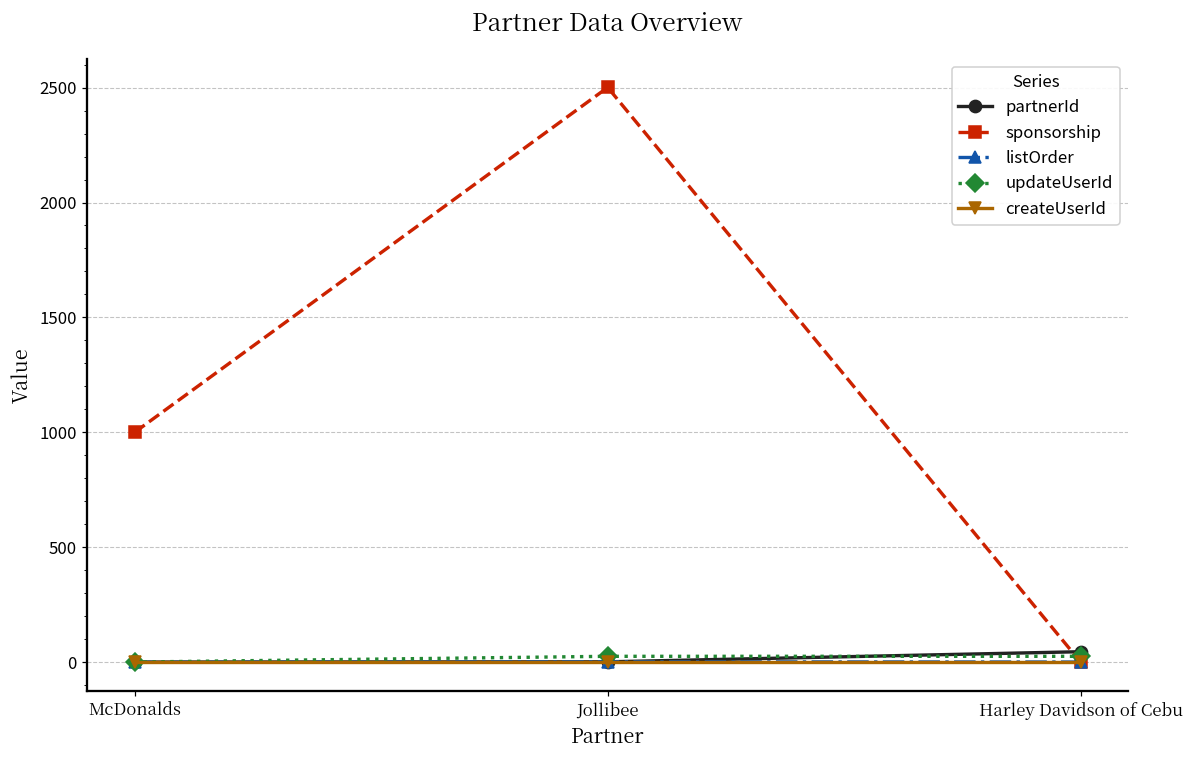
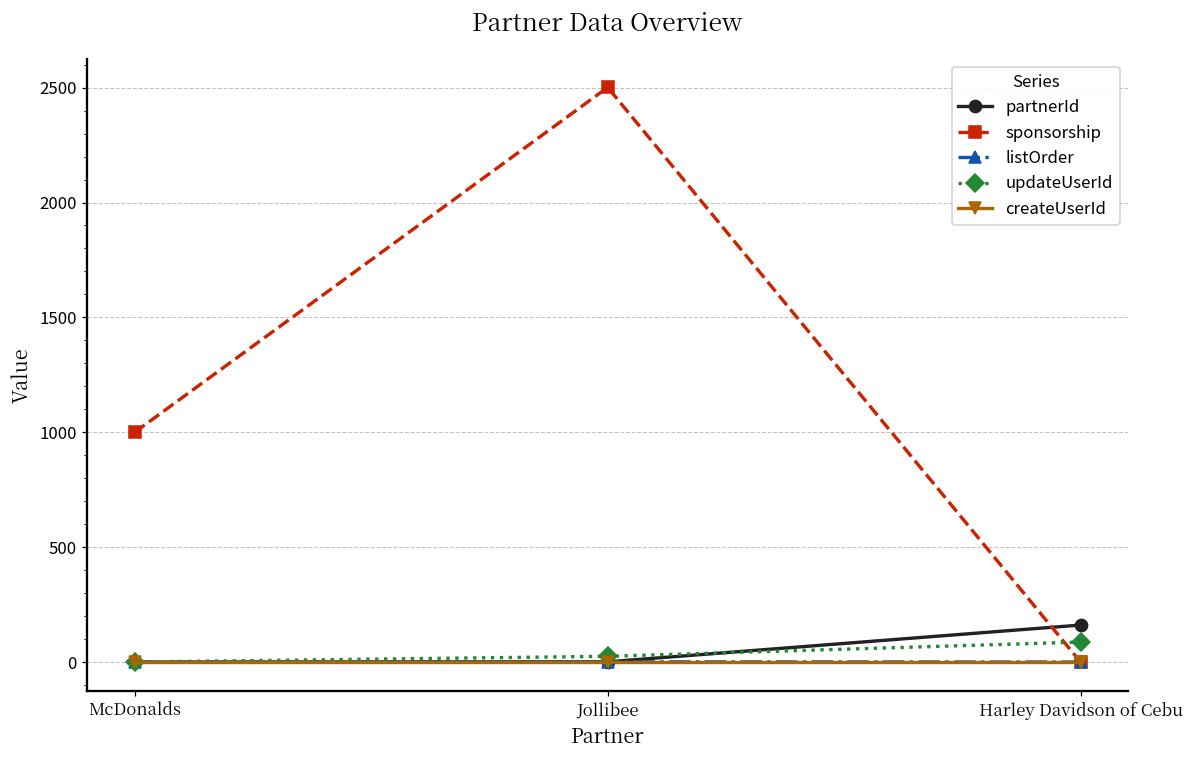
  {
    "partnerId": {
-     "Harley Davidson of Cebu": 50
+     "Harley Davidson of Cebu": 160
    },
    "sponsorship": {
      "McDonalds": 1000,
      "Jollibee": 2500
    },
    "updateUserId": {
      "Jollibee": 30,
-     "Harley Davidson of Cebu": 30
+     "Harley Davidson of Cebu": 90
    }
  }
